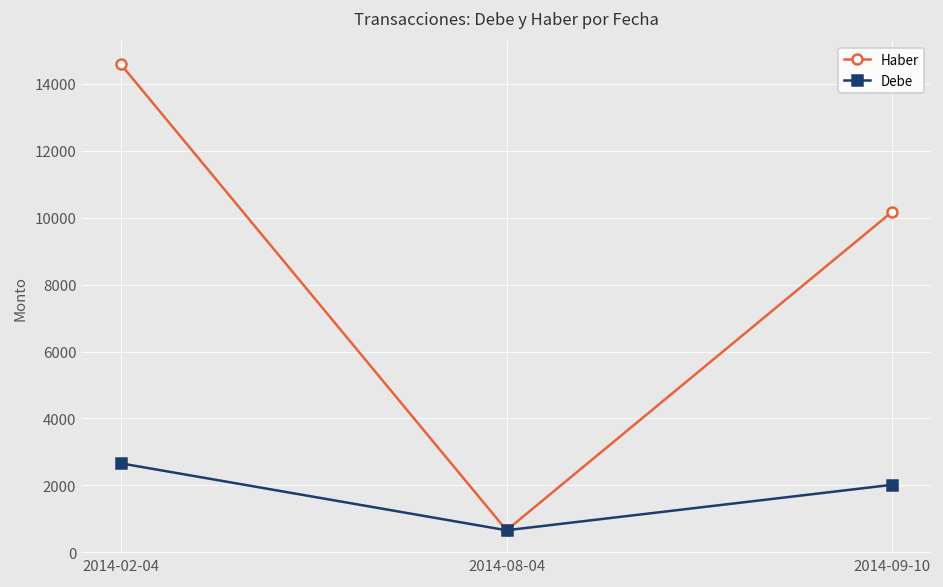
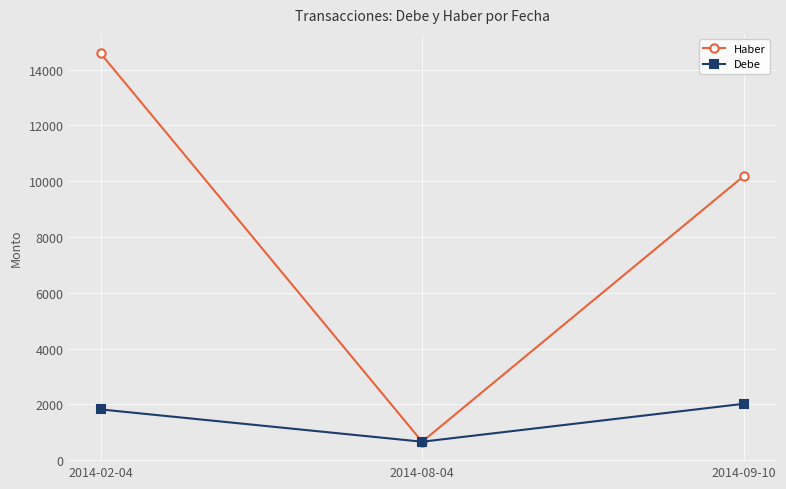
  {
    "Haber": {
      "2014-02-04": 14600,
      "2014-09-10": 10200
    },
    "Debe": {
-     "2014-02-04": 2700,
+     "2014-02-04": 1800,
      "2014-09-10": 2000
    }
  }
